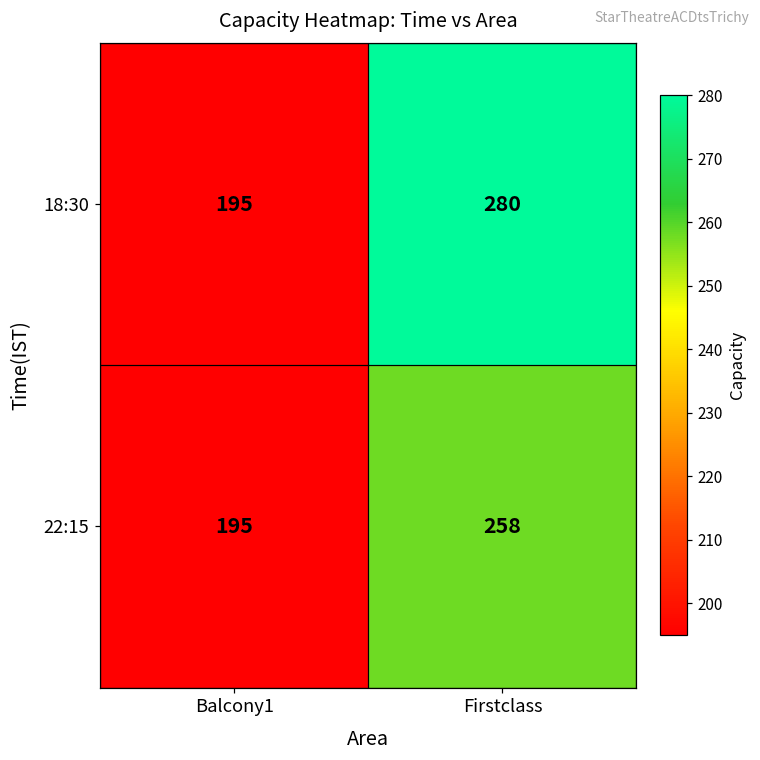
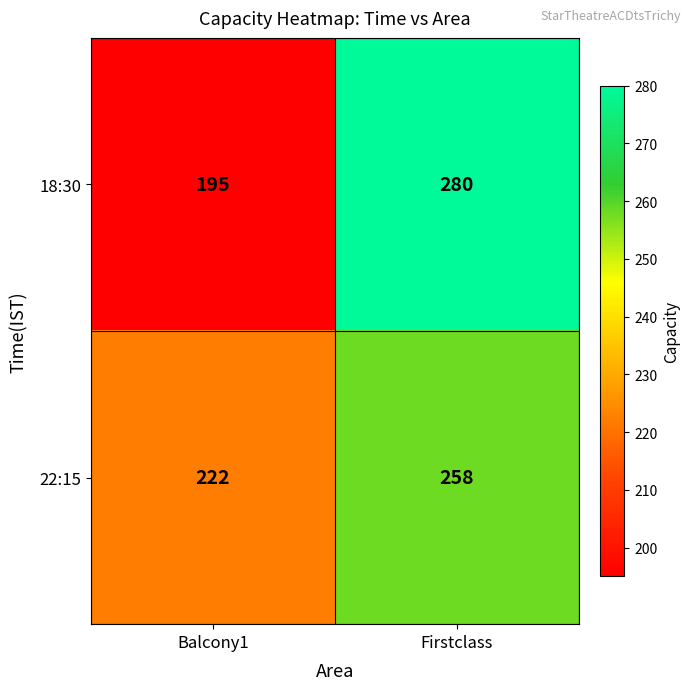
  {
    "18:30": {
      "Balcony1": 195,
      "Firstclass": 280
    },
    "22:15": {
-     "Balcony1": 195,
+     "Balcony1": 222,
      "Firstclass": 258
    }
  }
